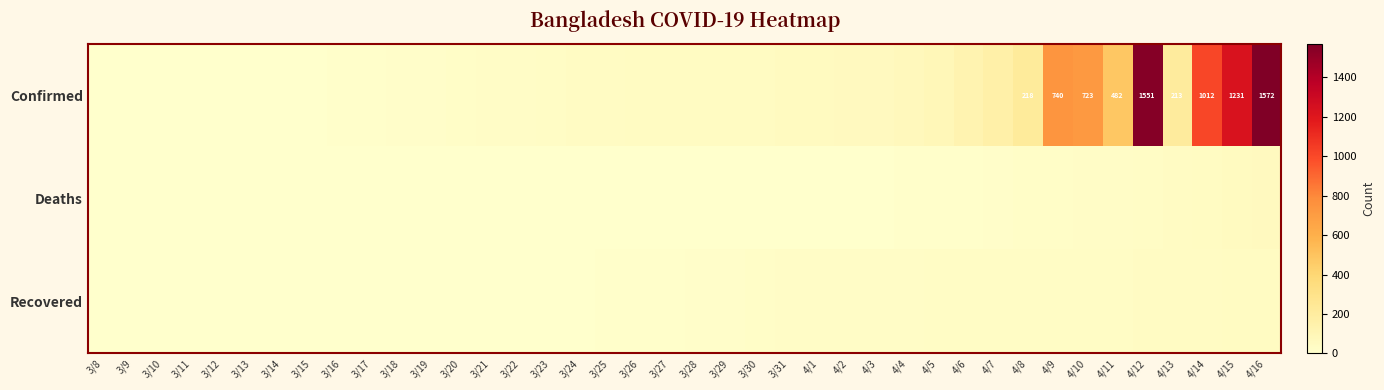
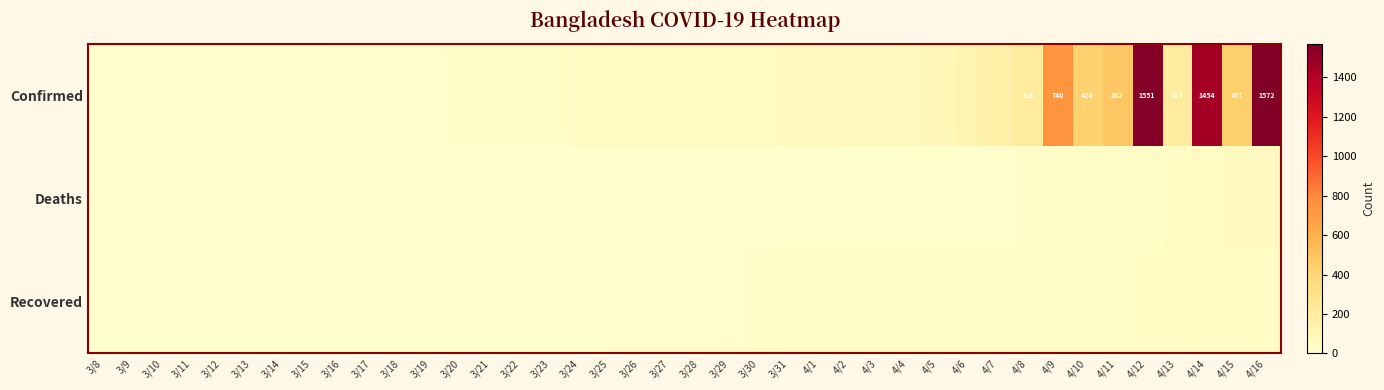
  {
    "Confirmed": {
      "4/8": 218,
      "4/9": 740,
-     "4/10": 723,
+     "4/10": 424,
      "4/11": 482,
      "4/12": 1551,
      "4/13": 213,
-     "4/14": 1012,
-     "4/15": 1231,
+     "4/14": 1454,
+     "4/15": 437,
      "4/16": 1572
    }
  }
